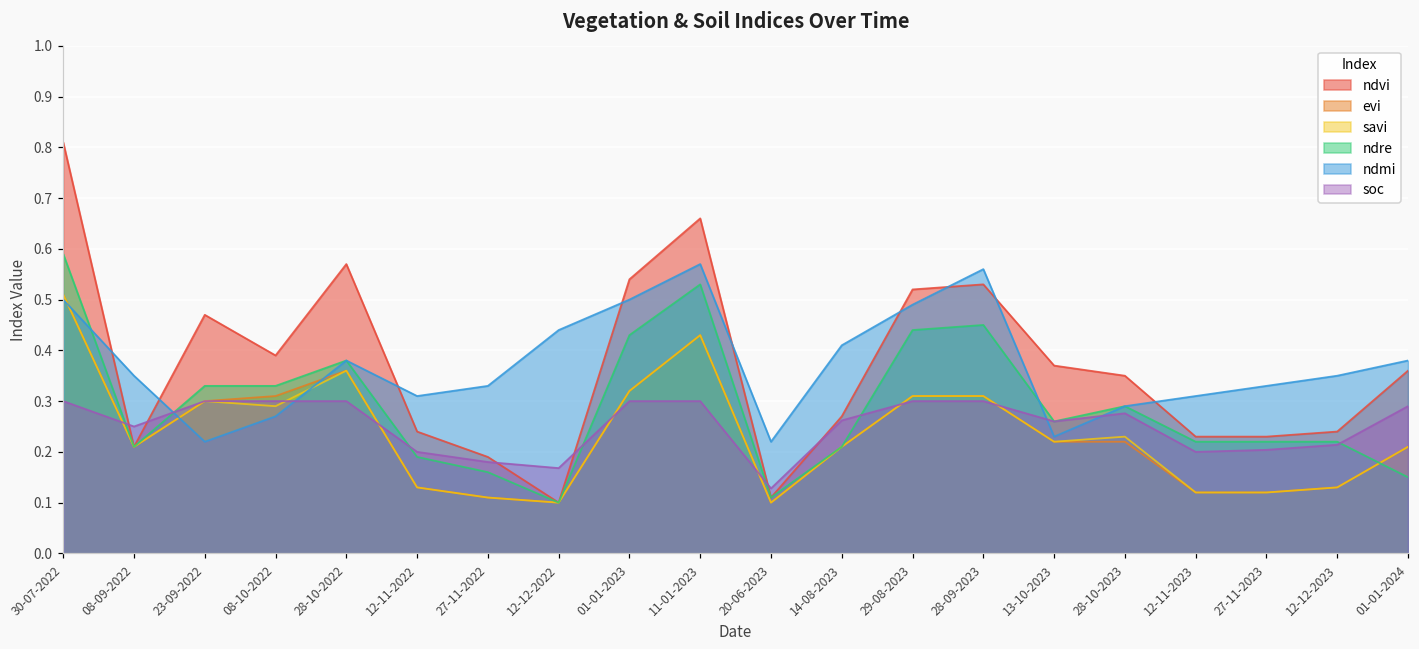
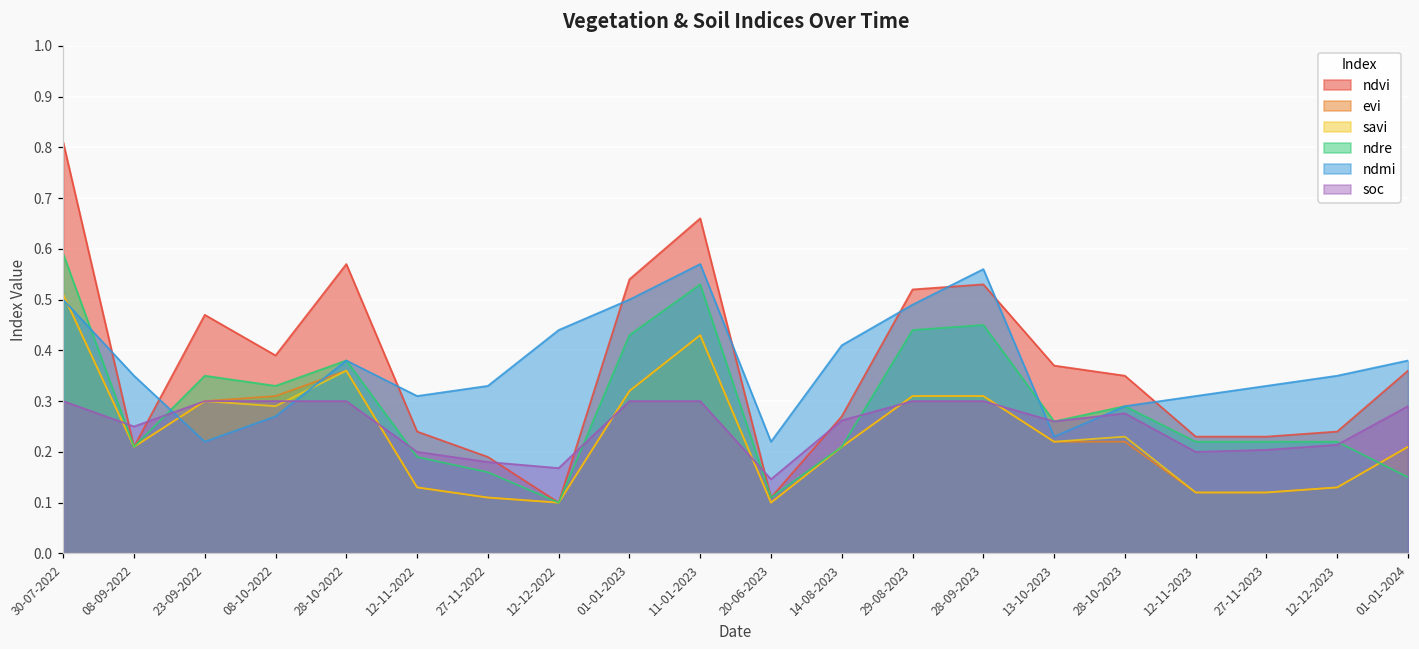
  {
    "ndre": {
      "30-07-2022": 0.59,
-     "23-09-2022": 0.33,
+     "23-09-2022": 0.35,
      "08-10-2022": 0.33,
      "12-11-2022": 0.19,
      "27-11-2022": 0.16,
      "01-01-2023": 0.43,
      "11-01-2023": 0.53,
      "29-08-2023": 0.44,
      "28-09-2023": 0.45,
      "12-11-2023": 0.22,
      "27-11-2023": 0.22,
      "12-12-2023": 0.22,
      "01-01-2024": 0.15
    },
    "ndmi": {
      "30-07-2022": 0.50,
      "08-09-2022": 0.35,
      "23-09-2022": 0.22,
      "08-10-2022": 0.27,
      "12-11-2022": 0.31,
      "27-11-2022": 0.33,
      "12-12-2022": 0.44,
      "01-01-2023": 0.50,
      "11-01-2023": 0.57,
      "20-06-2023": 0.22,
      "14-08-2023": 0.41,
      "29-08-2023": 0.49,
      "28-09-2023": 0.56,
      "13-10-2023": 0.23,
      "12-11-2023": 0.31,
      "27-11-2023": 0.33,
      "12-12-2023": 0.35,
      "01-01-2024": 0.38
    },
    "soc": {
      "30-07-2022": 0.30,
      "08-09-2022": 0.25,
      "08-10-2022": 0.30,
      "28-10-2022": 0.30,
      "12-11-2022": 0.20,
      "27-11-2022": 0.18,
      "12-12-2022": 0.17,
      "01-01-2023": 0.30,
      "11-01-2023": 0.30,
-     "20-06-2023": 0.13,
+     "20-06-2023": 0.15,
      "14-08-2023": 0.26,
      "29-08-2023": 0.30,
      "28-09-2023": 0.30,
      "28-10-2023": 0.28,
      "12-11-2023": 0.20,
      "27-11-2023": 0.20,
      "12-12-2023": 0.21,
      "01-01-2024": 0.29
    }
  }
